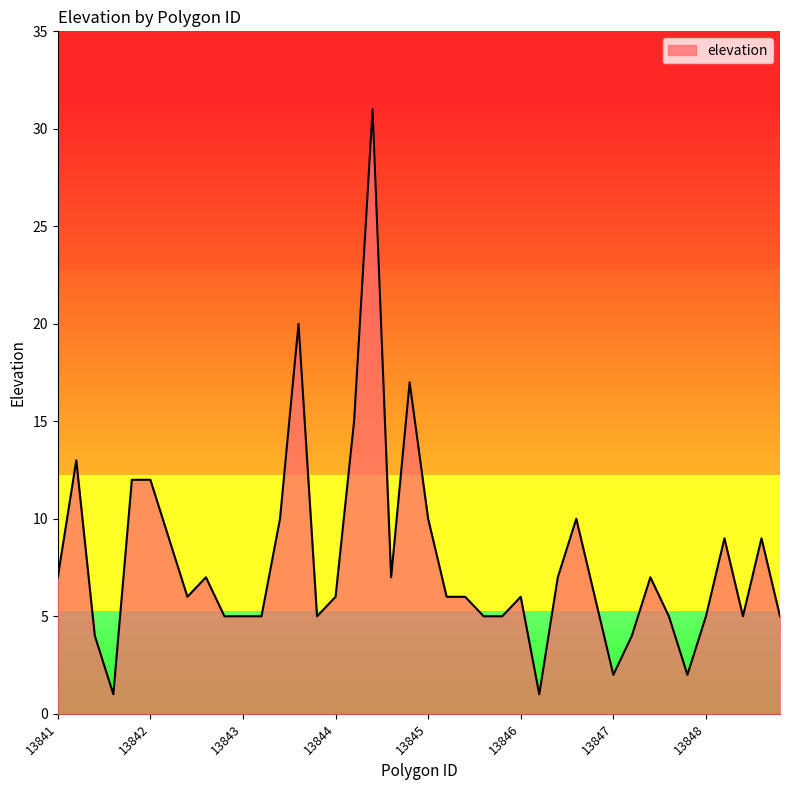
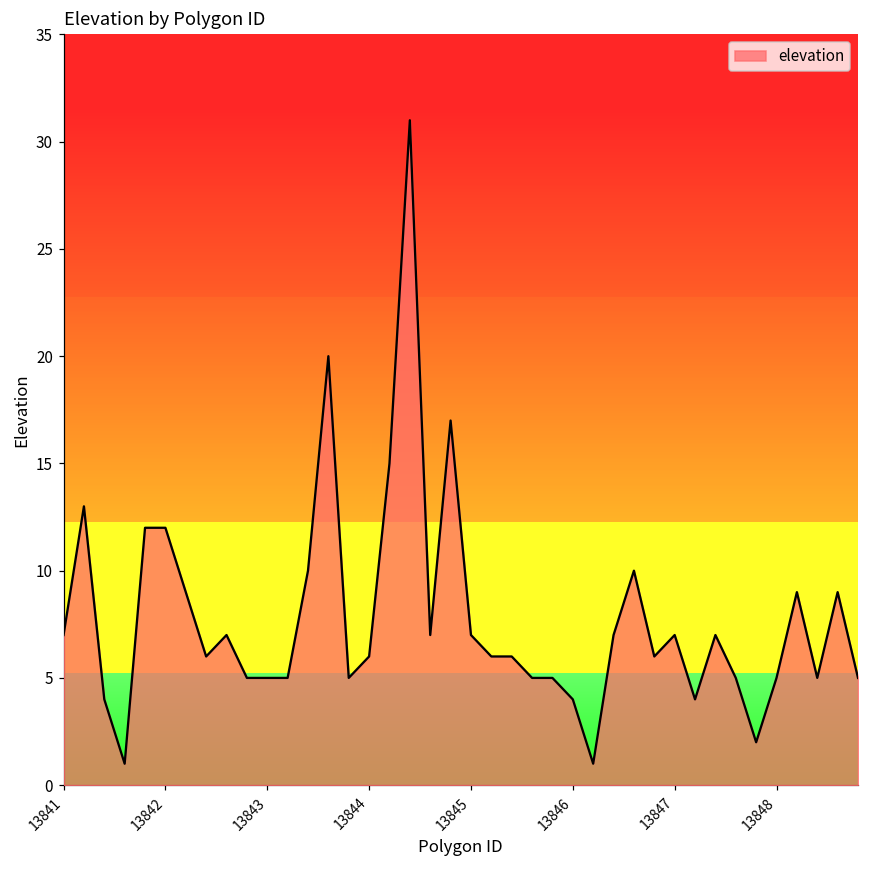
  {
    "13841": 7,
    "13842": 12,
    "13843": 5,
    "13844": 6,
-   "13845": 10,
-   "13846": 6,
-   "13847": 2,
+   "13845": 7,
+   "13846": 4,
+   "13847": 7,
    "13848": 5
  }
